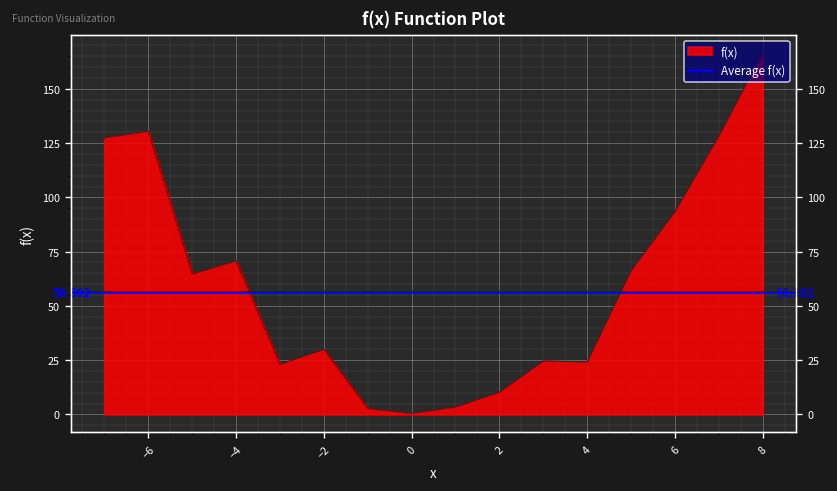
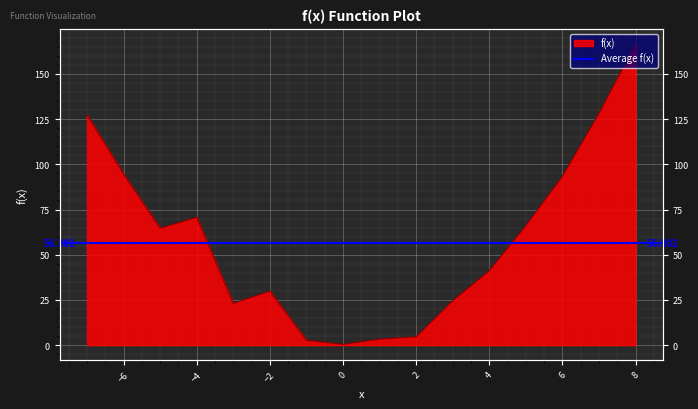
  {
-   "−6": 130,
+   "−6": 95,
    "−4": 71,
    "−2": 30,
    "0": 0,
-   "2": 10,
-   "4": 24,
+   "2": 5,
+   "4": 41,
    "6": 93
  }
